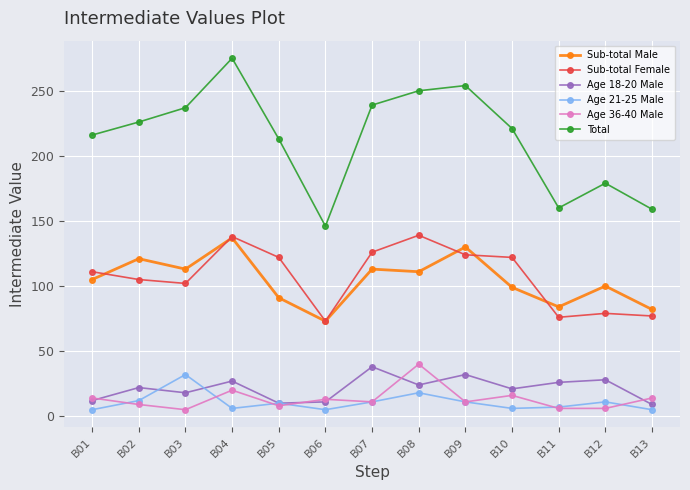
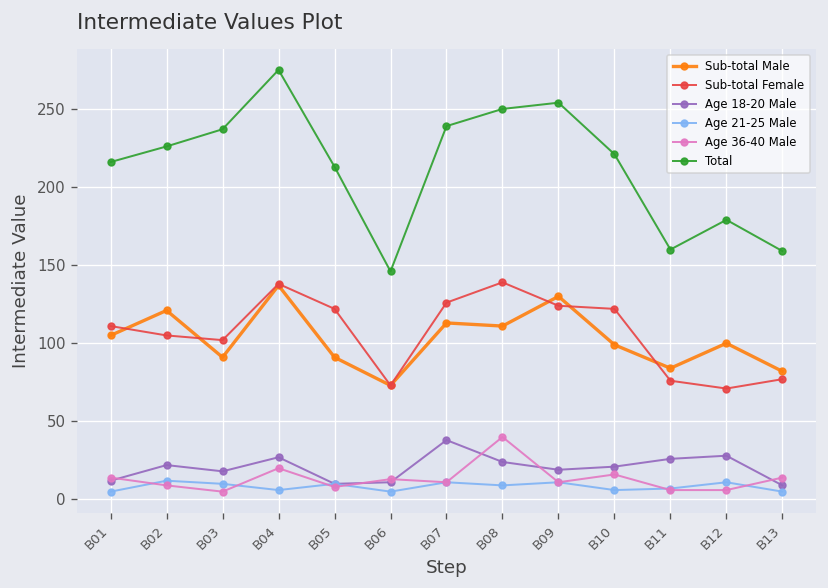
  {
    "Sub-total Male": {
      "B01": 105,
      "B02": 121,
-     "B03": 113,
+     "B03": 91,
      "B05": 91,
      "B07": 113,
      "B08": 111,
      "B09": 130,
      "B10": 99,
      "B11": 84,
      "B12": 100,
      "B13": 82
    },
    "Sub-total Female": {
      "B01": 111,
      "B02": 105,
      "B03": 102,
      "B05": 122,
      "B07": 126,
      "B08": 139,
      "B09": 124,
      "B10": 122,
      "B11": 76,
-     "B12": 79,
+     "B12": 71,
      "B13": 77
    },
    "Age 18-20 Male": {
      "B01": 12,
      "B02": 22,
      "B03": 18,
      "B04": 27,
      "B06": 11,
      "B07": 38,
      "B08": 24,
-     "B09": 32,
+     "B09": 19,
      "B10": 21,
      "B11": 26,
      "B12": 28,
      "B13": 9
    },
    "Age 21-25 Male": {
      "B01": 5,
      "B02": 12,
-     "B03": 32,
+     "B03": 10,
      "B04": 6,
      "B06": 5,
-     "B08": 18,
+     "B08": 9,
      "B10": 6,
      "B12": 11,
      "B13": 5
    },
    "Age 36-40 Male": {
      "B01": 14,
      "B02": 9,
      "B03": 5,
      "B04": 20,
      "B05": 8,
      "B06": 13,
      "B08": 40,
      "B10": 16,
      "B12": 6,
      "B13": 14
    },
    "Total": {
      "B01": 216,
      "B02": 226,
      "B03": 237,
      "B04": 275,
      "B05": 213,
      "B06": 146,
      "B07": 239,
      "B08": 250,
      "B09": 254,
      "B10": 221,
      "B11": 160,
      "B12": 179,
      "B13": 159
    }
  }
